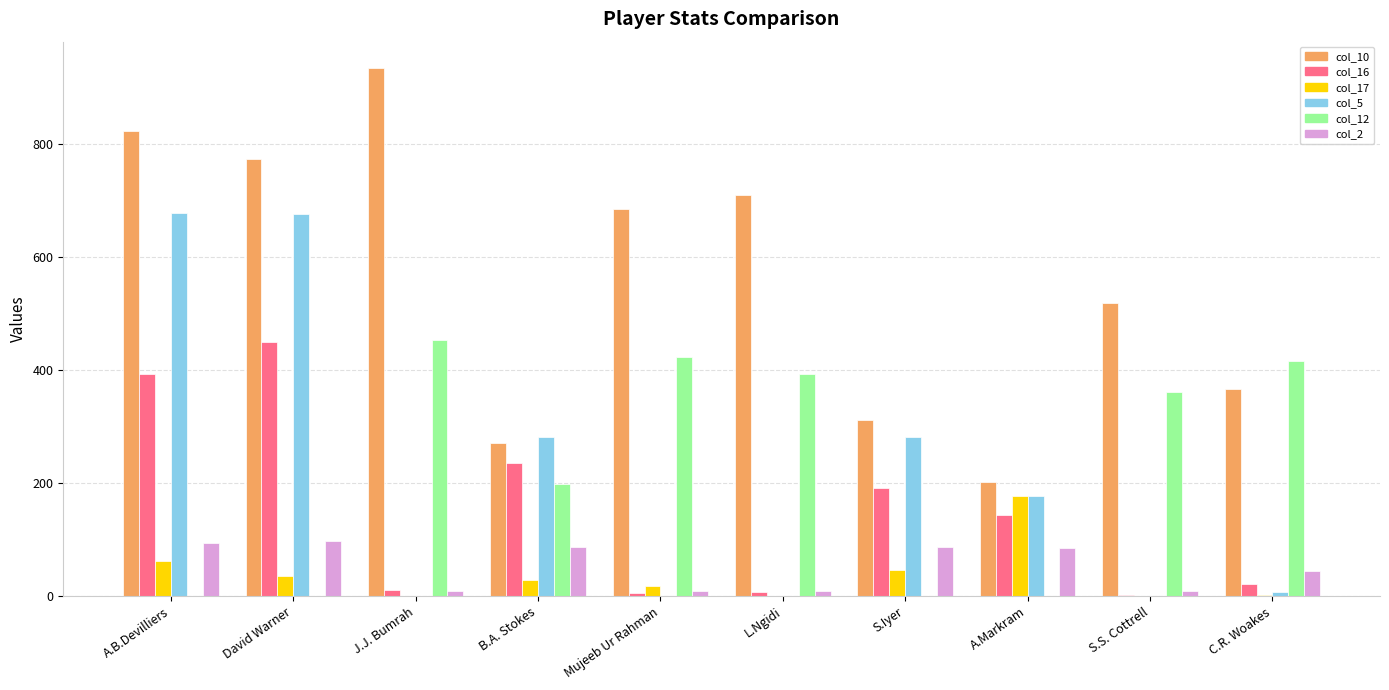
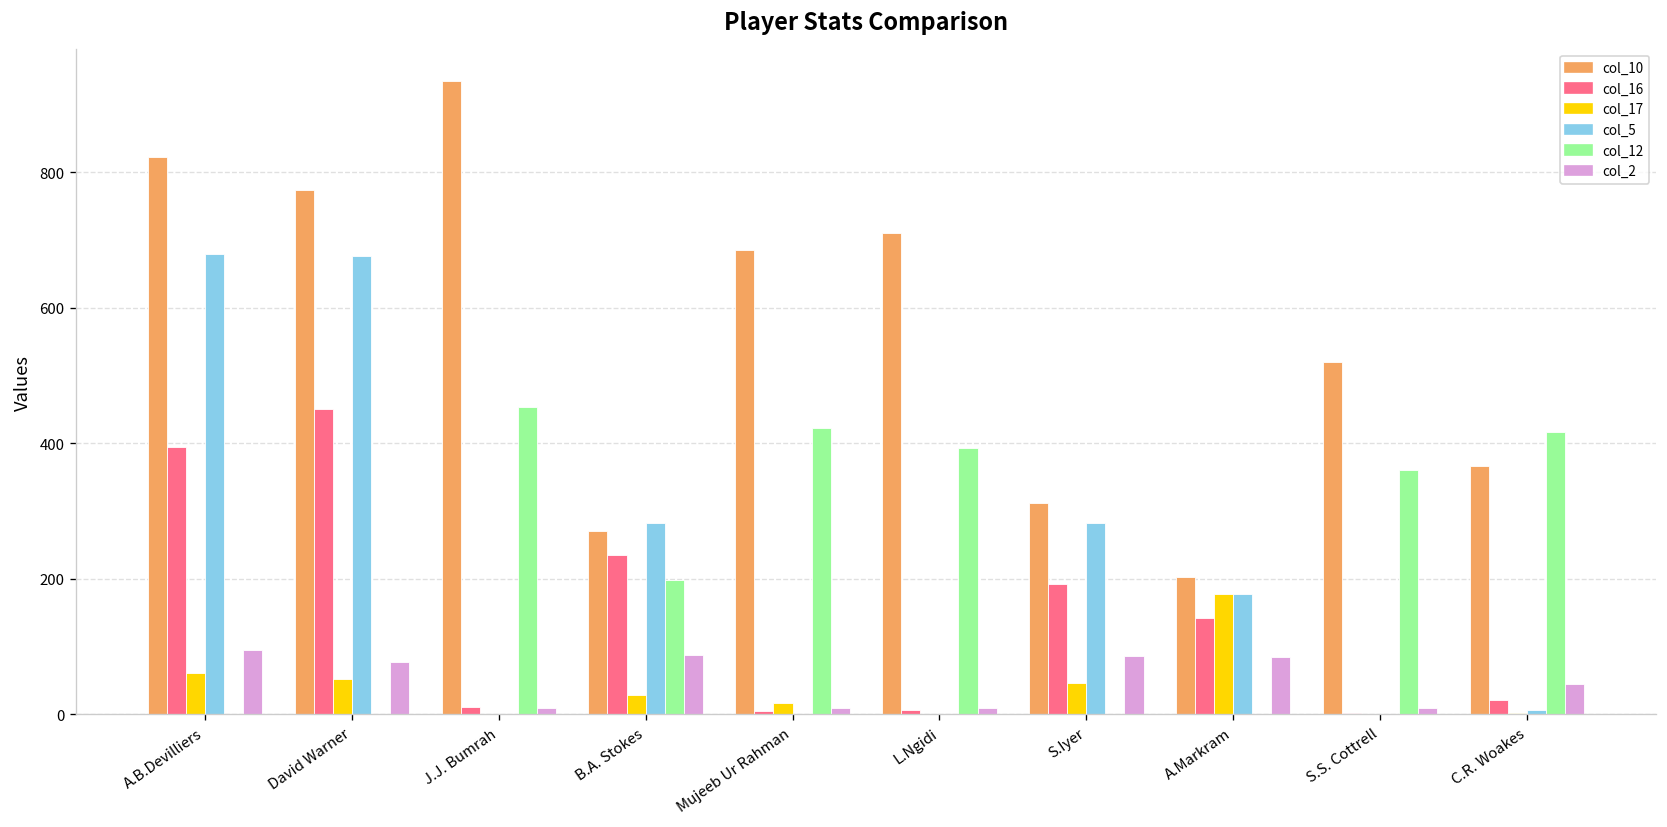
  {
    "col_10": {
      "A.B.Devilliers": 820,
      "David Warner": 770,
      "J.J. Bumrah": 940,
      "B.A. Stokes": 270,
      "Mujeeb Ur Rahman": 690,
      "L.Ngidi": 710,
      "S.Iyer": 310,
      "A.Markram": 200,
      "S.S. Cottrell": 520,
      "C.R. Woakes": 370
    },
    "col_16": {
      "A.B.Devilliers": 390,
      "David Warner": 450,
      "J.J. Bumrah": 10,
      "B.A. Stokes": 240,
      "Mujeeb Ur Rahman": 10,
      "L.Ngidi": 10,
      "S.Iyer": 190,
      "A.Markram": 140,
      "C.R. Woakes": 20
    },
    "col_17": {
      "A.B.Devilliers": 60,
-     "David Warner": 40,
+     "David Warner": 50,
      "B.A. Stokes": 30,
      "Mujeeb Ur Rahman": 20,
      "L.Ngidi": 0,
      "S.Iyer": 50,
      "A.Markram": 180
    },
    "col_5": {
      "A.B.Devilliers": 680,
      "David Warner": 680,
      "B.A. Stokes": 280,
      "L.Ngidi": 0,
      "S.Iyer": 280,
      "A.Markram": 180,
      "C.R. Woakes": 10
    },
    "col_12": {
      "A.B.Devilliers": 0,
      "David Warner": 0,
      "J.J. Bumrah": 450,
      "B.A. Stokes": 200,
      "Mujeeb Ur Rahman": 420,
      "L.Ngidi": 390,
      "S.Iyer": 0,
      "A.Markram": 0,
      "S.S. Cottrell": 360,
      "C.R. Woakes": 420
    },
    "col_2": {
      "A.B.Devilliers": 100,
-     "David Warner": 100,
+     "David Warner": 80,
      "J.J. Bumrah": 10,
      "B.A. Stokes": 90,
      "Mujeeb Ur Rahman": 10,
      "L.Ngidi": 10,
      "S.Iyer": 90,
      "A.Markram": 90,
      "S.S. Cottrell": 10,
      "C.R. Woakes": 50
    }
  }
